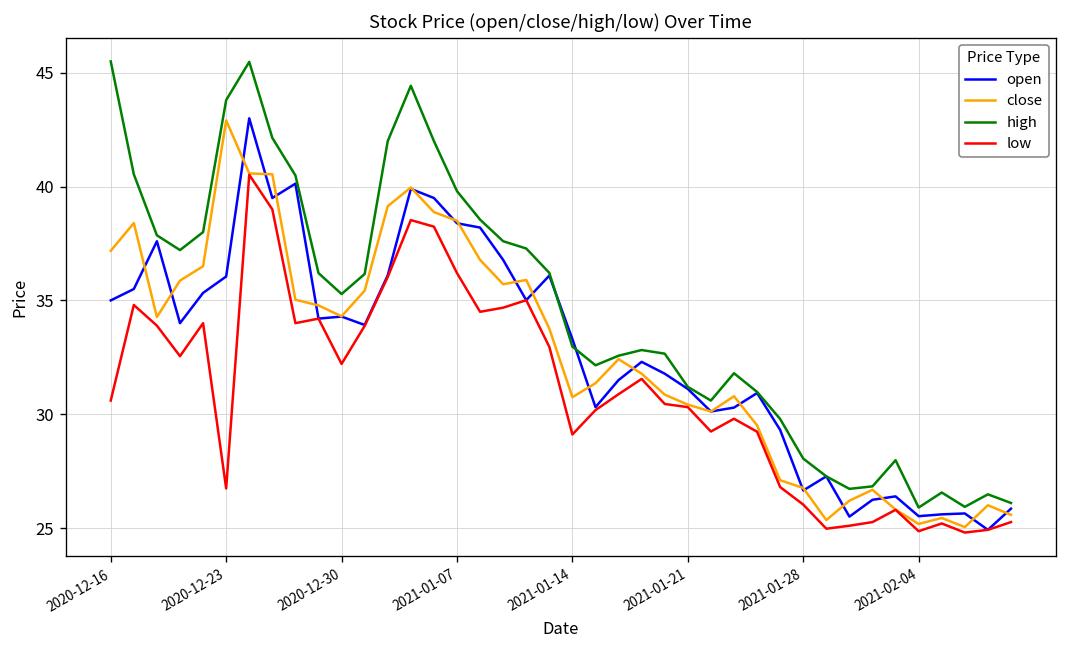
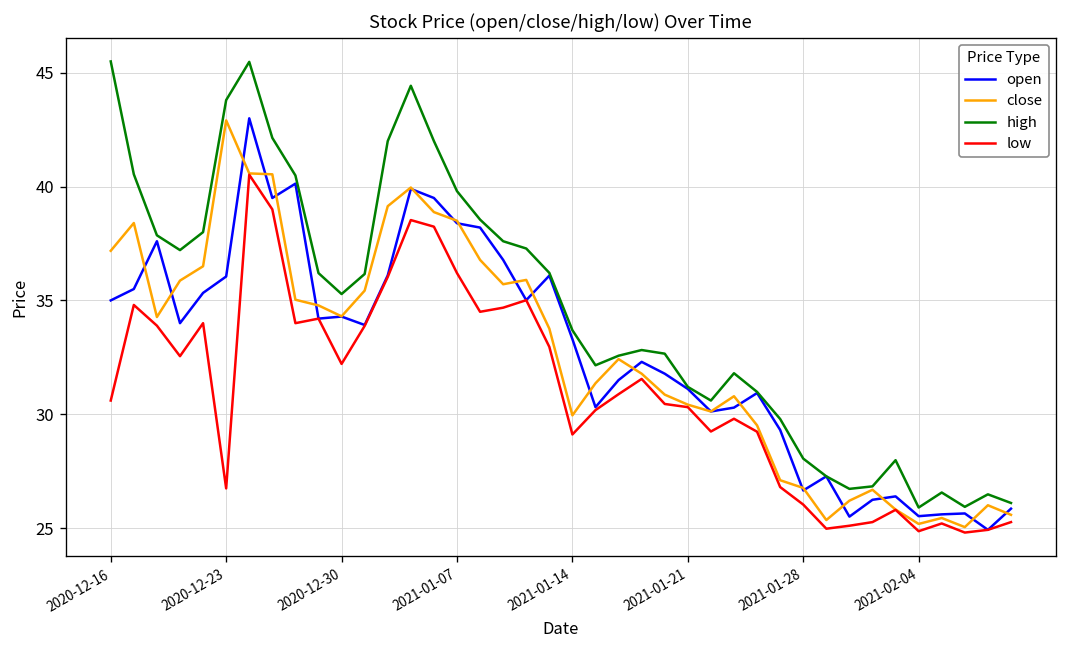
  {
    "open": {
      "2020-12-16": 35.0,
      "2020-12-23": 36.1,
      "2021-01-14": 33.3,
      "2021-02-04": 25.5
    },
    "close": {
      "2020-12-16": 37.2,
      "2020-12-23": 42.9,
-     "2021-01-14": 30.8,
+     "2021-01-14": 30.0,
      "2021-02-04": 25.2
    },
    "high": {
      "2020-12-16": 45.5,
      "2020-12-23": 43.8,
      "2020-12-30": 35.3,
      "2021-01-07": 39.8,
-     "2021-01-14": 33.0,
+     "2021-01-14": 33.7,
      "2021-01-28": 28.1,
      "2021-02-04": 25.9
    },
    "low": {
      "2020-12-16": 30.6,
      "2020-12-23": 26.7,
      "2020-12-30": 32.2,
      "2021-01-07": 36.2,
      "2021-01-14": 29.1,
      "2021-01-28": 26.0,
      "2021-02-04": 24.9
    }
  }
